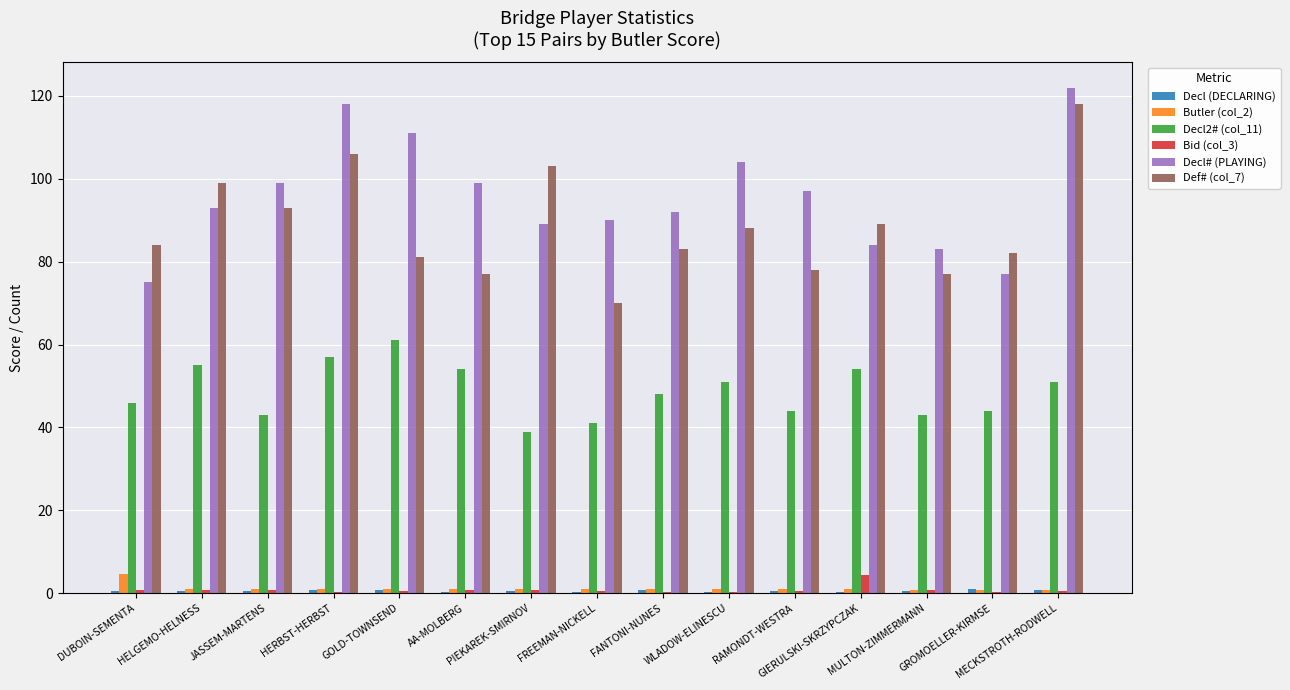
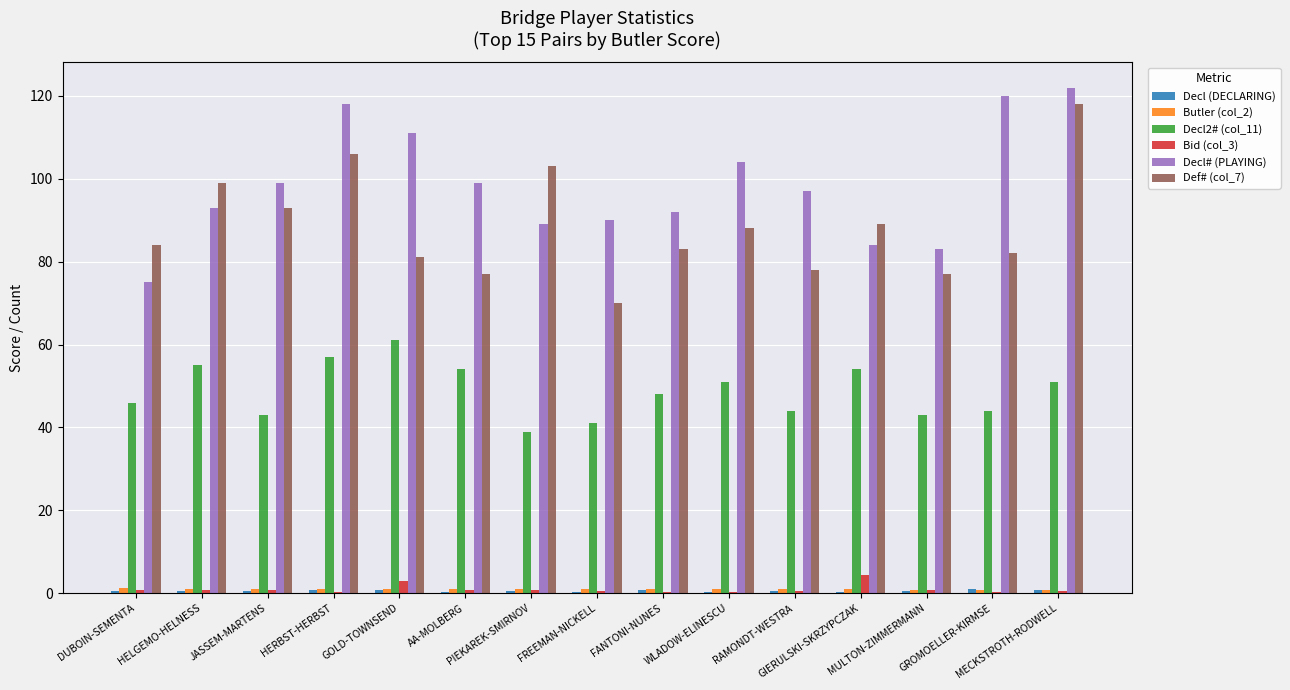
  {
    "Decl (DECLARING)": {
      "HELGEMO-HELNESS": 1,
      "HERBST-HERBST": 1,
      "GOLD-TOWNSEND": 1,
      "FANTONI-NUNES": 1,
      "GROMOELLER-KIRMSE": 1,
      "MECKSTROTH-RODWELL": 1
    },
    "Butler (col_2)": {
-     "DUBOIN-SEMENTA": 5,
+     "DUBOIN-SEMENTA": 1,
      "HELGEMO-HELNESS": 1,
      "JASSEM-MARTENS": 1,
      "HERBST-HERBST": 1,
      "GOLD-TOWNSEND": 1,
      "AA-MOLBERG": 1,
      "PIEKAREK-SMIRNOV": 1,
      "FREEMAN-NICKELL": 1,
      "FANTONI-NUNES": 1,
      "WLADOW-ELINESCU": 1,
      "RAMONDT-WESTRA": 1,
      "GIERULSKI-SKRZYPCZAK": 1,
      "MULTON-ZIMMERMANN": 1,
      "GROMOELLER-KIRMSE": 1,
      "MECKSTROTH-RODWELL": 1
    },
    "Decl2# (col_11)": {
      "DUBOIN-SEMENTA": 46,
      "HELGEMO-HELNESS": 55,
      "JASSEM-MARTENS": 43,
      "HERBST-HERBST": 57,
      "GOLD-TOWNSEND": 61,
      "AA-MOLBERG": 54,
      "PIEKAREK-SMIRNOV": 39,
      "FREEMAN-NICKELL": 41,
      "FANTONI-NUNES": 48,
      "WLADOW-ELINESCU": 51,
      "RAMONDT-WESTRA": 44,
      "GIERULSKI-SKRZYPCZAK": 54,
      "MULTON-ZIMMERMANN": 43,
      "GROMOELLER-KIRMSE": 44,
      "MECKSTROTH-RODWELL": 51
    },
    "Bid (col_3)": {
      "DUBOIN-SEMENTA": 1,
      "HELGEMO-HELNESS": 1,
      "JASSEM-MARTENS": 1,
-     "GOLD-TOWNSEND": 0,
+     "GOLD-TOWNSEND": 3,
      "AA-MOLBERG": 1,
      "PIEKAREK-SMIRNOV": 1,
      "FREEMAN-NICKELL": 1,
      "GIERULSKI-SKRZYPCZAK": 4,
      "MULTON-ZIMMERMANN": 1
    },
    "Decl# (PLAYING)": {
      "DUBOIN-SEMENTA": 75,
      "HELGEMO-HELNESS": 93,
      "JASSEM-MARTENS": 99,
      "HERBST-HERBST": 118,
      "GOLD-TOWNSEND": 111,
      "AA-MOLBERG": 99,
      "PIEKAREK-SMIRNOV": 89,
      "FREEMAN-NICKELL": 90,
      "FANTONI-NUNES": 92,
      "WLADOW-ELINESCU": 104,
      "RAMONDT-WESTRA": 97,
      "GIERULSKI-SKRZYPCZAK": 84,
      "MULTON-ZIMMERMANN": 83,
-     "GROMOELLER-KIRMSE": 77,
+     "GROMOELLER-KIRMSE": 120,
      "MECKSTROTH-RODWELL": 122
    },
    "Def# (col_7)": {
      "DUBOIN-SEMENTA": 84,
      "HELGEMO-HELNESS": 99,
      "JASSEM-MARTENS": 93,
      "HERBST-HERBST": 106,
      "GOLD-TOWNSEND": 81,
      "AA-MOLBERG": 77,
      "PIEKAREK-SMIRNOV": 103,
      "FREEMAN-NICKELL": 70,
      "FANTONI-NUNES": 83,
      "WLADOW-ELINESCU": 88,
      "RAMONDT-WESTRA": 78,
      "GIERULSKI-SKRZYPCZAK": 89,
      "MULTON-ZIMMERMANN": 77,
      "GROMOELLER-KIRMSE": 82,
      "MECKSTROTH-RODWELL": 118
    }
  }
